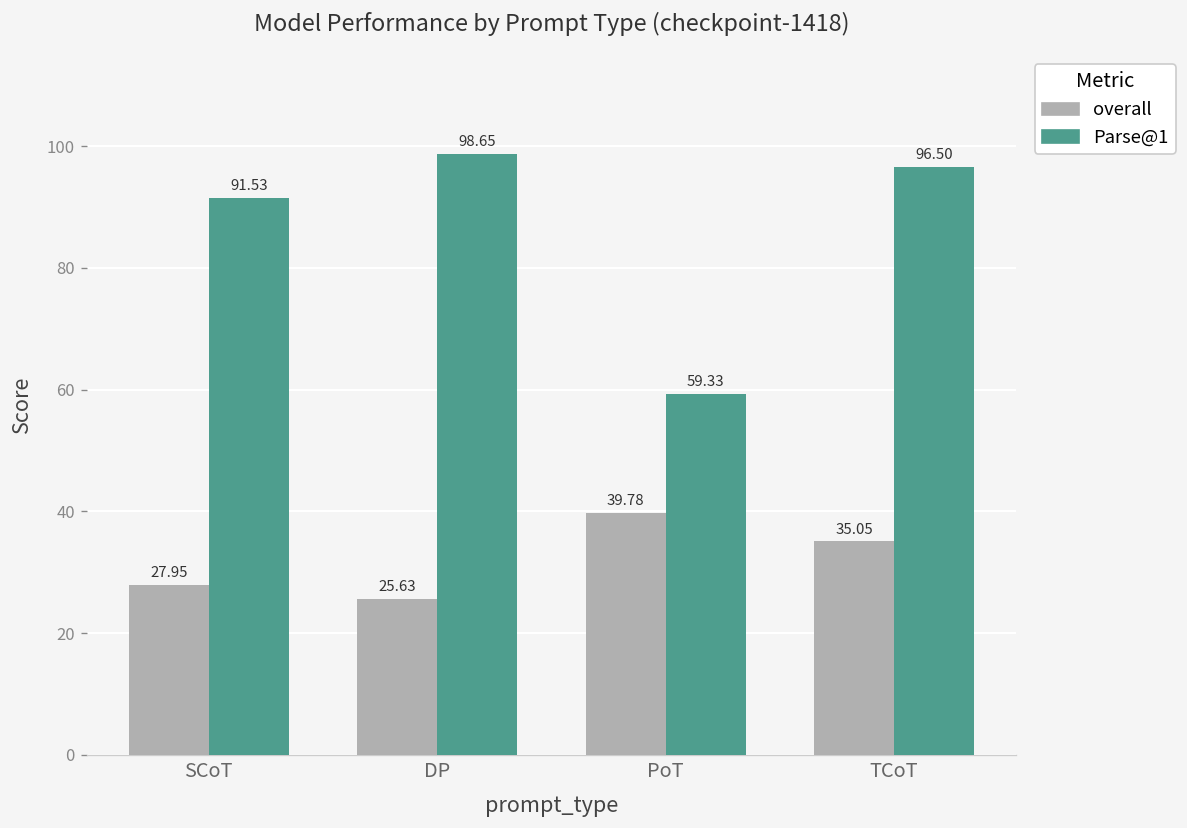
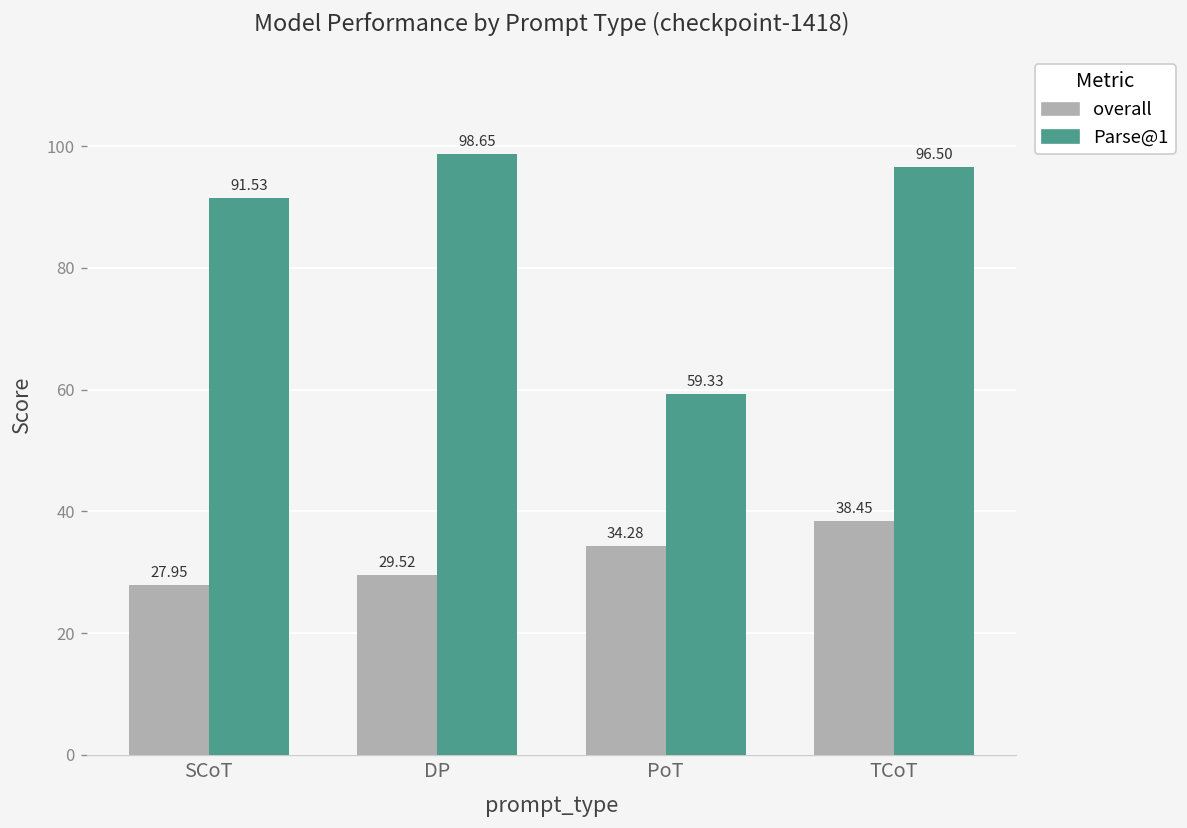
  {
    "overall": {
      "SCoT": 27.95,
-     "DP": 25.63,
-     "PoT": 39.78,
-     "TCoT": 35.05
+     "DP": 29.52,
+     "PoT": 34.28,
+     "TCoT": 38.45
    },
    "Parse@1": {
      "SCoT": 91.53,
      "DP": 98.65,
      "PoT": 59.33,
      "TCoT": 96.50
    }
  }
